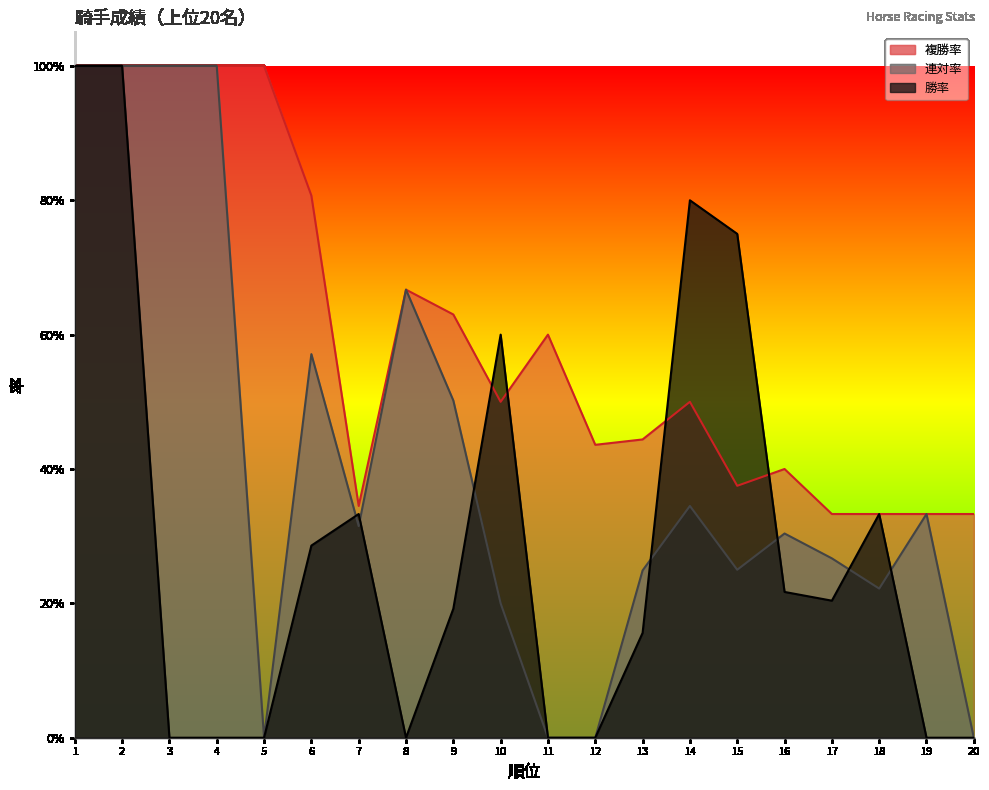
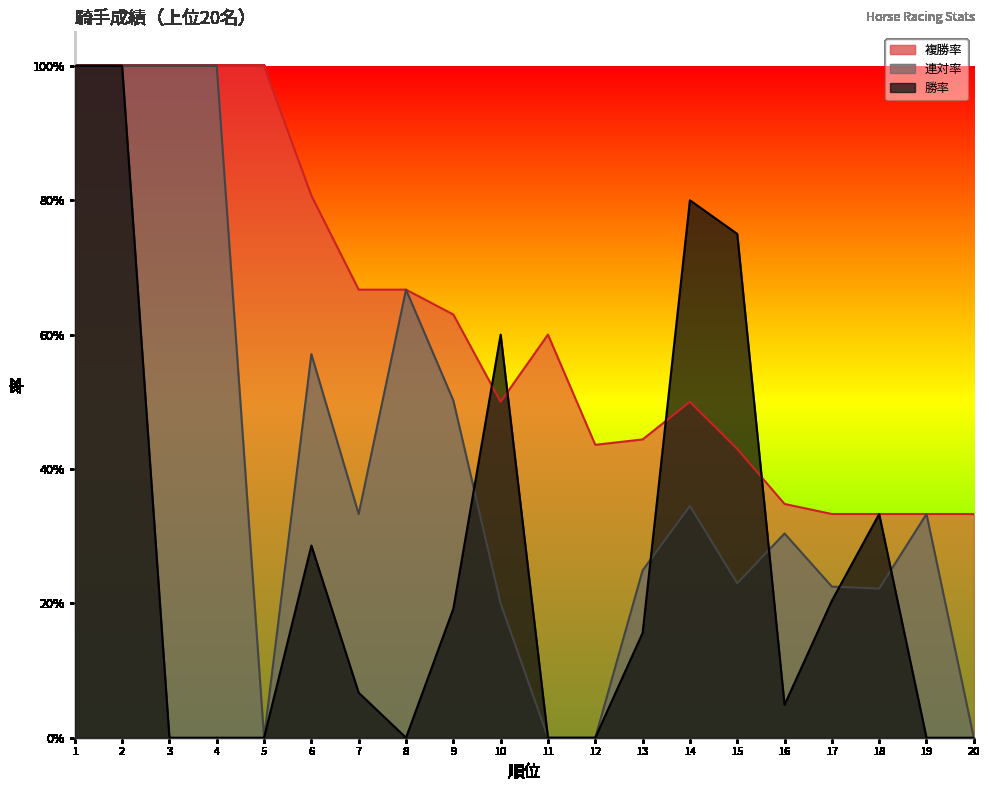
  {
    "複勝率": {
      "5": "100%",
      "6": "81%",
-     "7": "35%",
+     "7": "67%",
      "9": "63%",
      "10": "50%",
      "11": "60%",
      "12": "44%",
      "13": "44%",
      "14": "50%",
-     "15": "38%",
-     "16": "40%",
+     "15": "43%",
+     "16": "35%",
      "17": "33%",
      "20": "33%"
    },
    "連対率": {
      "6": "57%",
-     "7": "32%",
+     "7": "33%",
      "9": "50%",
      "10": "20%",
      "13": "25%",
      "14": "35%",
-     "15": "25%",
+     "15": "23%",
      "16": "30%",
-     "17": "27%",
+     "17": "23%",
      "18": "22%"
    },
    "勝率": {
      "3": "0%",
      "4": "0%",
      "6": "29%",
-     "7": "33%",
+     "7": "7%",
      "8": "0%",
      "9": "19%",
      "10": "60%",
      "13": "16%",
      "14": "80%",
      "15": "75%",
-     "16": "22%",
+     "16": "5%",
      "17": "20%",
      "19": "0%"
    }
  }
